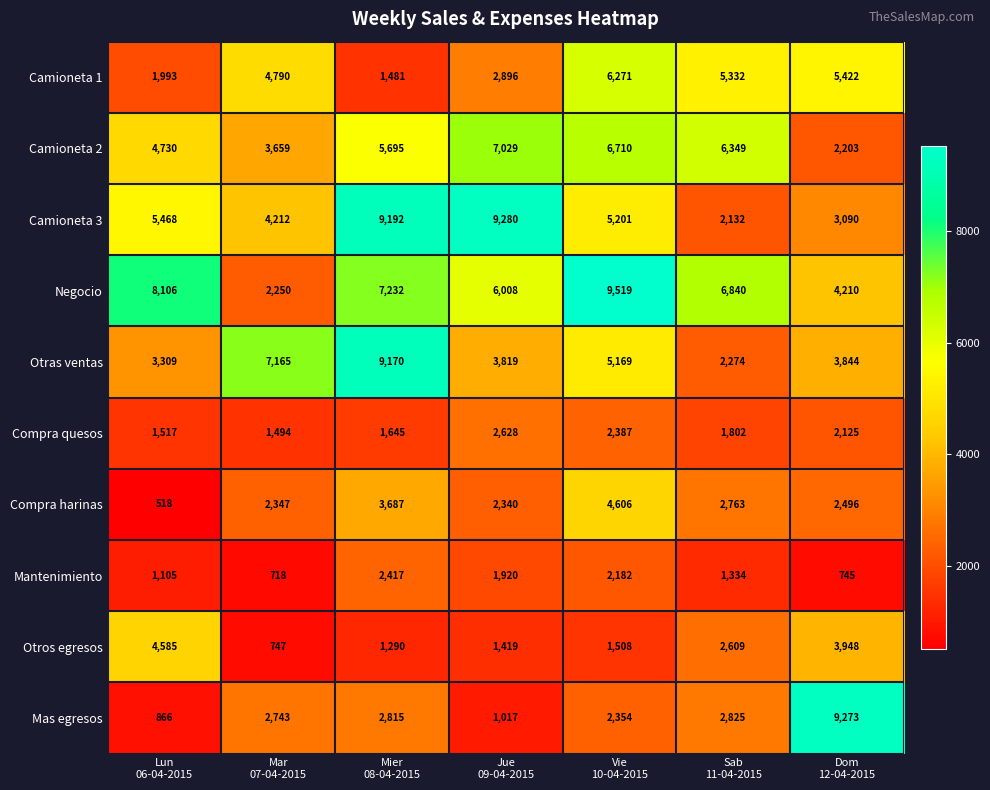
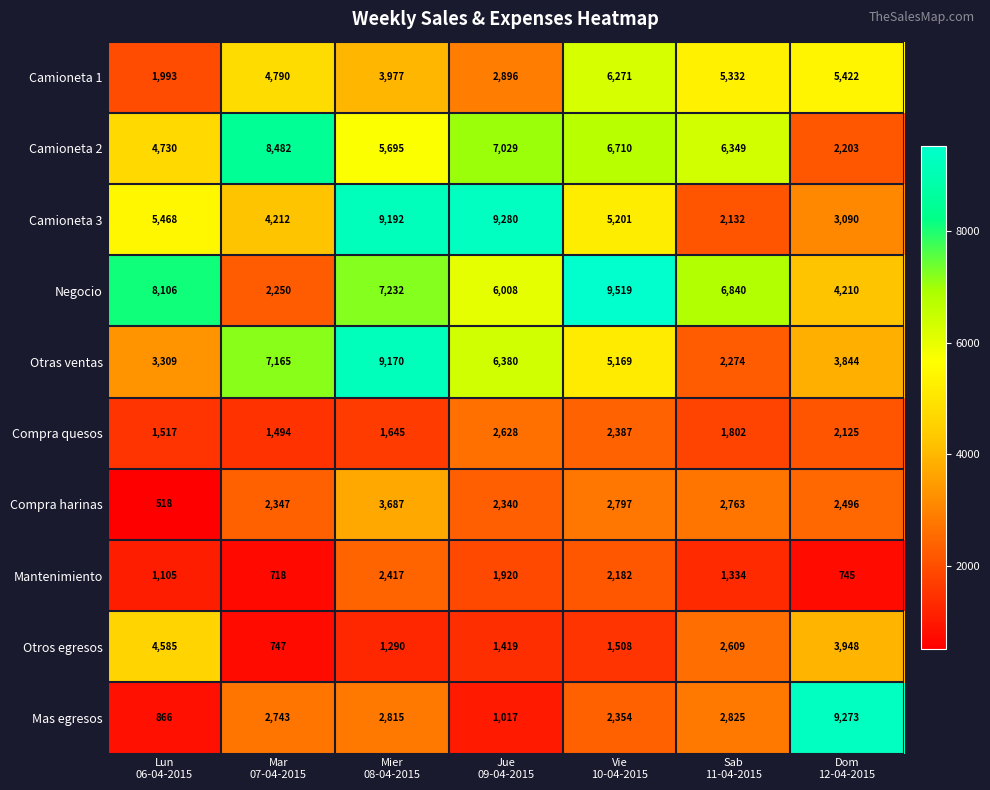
  {
    "Camioneta 1": {
      "Lun 06-04-2015": "1,993",
      "Mar 07-04-2015": "4,790",
-     "Mier 08-04-2015": "1,481",
+     "Mier 08-04-2015": "3,977",
      "Jue 09-04-2015": "2,896",
      "Vie 10-04-2015": "6,271",
      "Sab 11-04-2015": "5,332",
      "Dom 12-04-2015": "5,422"
    },
    "Camioneta 2": {
      "Lun 06-04-2015": "4,730",
-     "Mar 07-04-2015": "3,659",
+     "Mar 07-04-2015": "8,482",
      "Mier 08-04-2015": "5,695",
      "Jue 09-04-2015": "7,029",
      "Vie 10-04-2015": "6,710",
      "Sab 11-04-2015": "6,349",
      "Dom 12-04-2015": "2,203"
    },
    "Camioneta 3": {
      "Lun 06-04-2015": "5,468",
      "Mar 07-04-2015": "4,212",
      "Mier 08-04-2015": "9,192",
      "Jue 09-04-2015": "9,280",
      "Vie 10-04-2015": "5,201",
      "Sab 11-04-2015": "2,132",
      "Dom 12-04-2015": "3,090"
    },
    "Negocio": {
      "Lun 06-04-2015": "8,106",
      "Mar 07-04-2015": "2,250",
      "Mier 08-04-2015": "7,232",
      "Jue 09-04-2015": "6,008",
      "Vie 10-04-2015": "9,519",
      "Sab 11-04-2015": "6,840",
      "Dom 12-04-2015": "4,210"
    },
    "Otras ventas": {
      "Lun 06-04-2015": "3,309",
      "Mar 07-04-2015": "7,165",
      "Mier 08-04-2015": "9,170",
-     "Jue 09-04-2015": "3,819",
+     "Jue 09-04-2015": "6,380",
      "Vie 10-04-2015": "5,169",
      "Sab 11-04-2015": "2,274",
      "Dom 12-04-2015": "3,844"
    },
    "Compra quesos": {
      "Lun 06-04-2015": "1,517",
      "Mar 07-04-2015": "1,494",
      "Mier 08-04-2015": "1,645",
      "Jue 09-04-2015": "2,628",
      "Vie 10-04-2015": "2,387",
      "Sab 11-04-2015": "1,802",
      "Dom 12-04-2015": "2,125"
    },
    "Compra harinas": {
      "Lun 06-04-2015": "518",
      "Mar 07-04-2015": "2,347",
      "Mier 08-04-2015": "3,687",
      "Jue 09-04-2015": "2,340",
-     "Vie 10-04-2015": "4,606",
+     "Vie 10-04-2015": "2,797",
      "Sab 11-04-2015": "2,763",
      "Dom 12-04-2015": "2,496"
    },
    "Mantenimiento": {
      "Lun 06-04-2015": "1,105",
      "Mar 07-04-2015": "718",
      "Mier 08-04-2015": "2,417",
      "Jue 09-04-2015": "1,920",
      "Vie 10-04-2015": "2,182",
      "Sab 11-04-2015": "1,334",
      "Dom 12-04-2015": "745"
    },
    "Otros egresos": {
      "Lun 06-04-2015": "4,585",
      "Mar 07-04-2015": "747",
      "Mier 08-04-2015": "1,290",
      "Jue 09-04-2015": "1,419",
      "Vie 10-04-2015": "1,508",
      "Sab 11-04-2015": "2,609",
      "Dom 12-04-2015": "3,948"
    },
    "Mas egresos": {
      "Lun 06-04-2015": "866",
      "Mar 07-04-2015": "2,743",
      "Mier 08-04-2015": "2,815",
      "Jue 09-04-2015": "1,017",
      "Vie 10-04-2015": "2,354",
      "Sab 11-04-2015": "2,825",
      "Dom 12-04-2015": "9,273"
    }
  }
